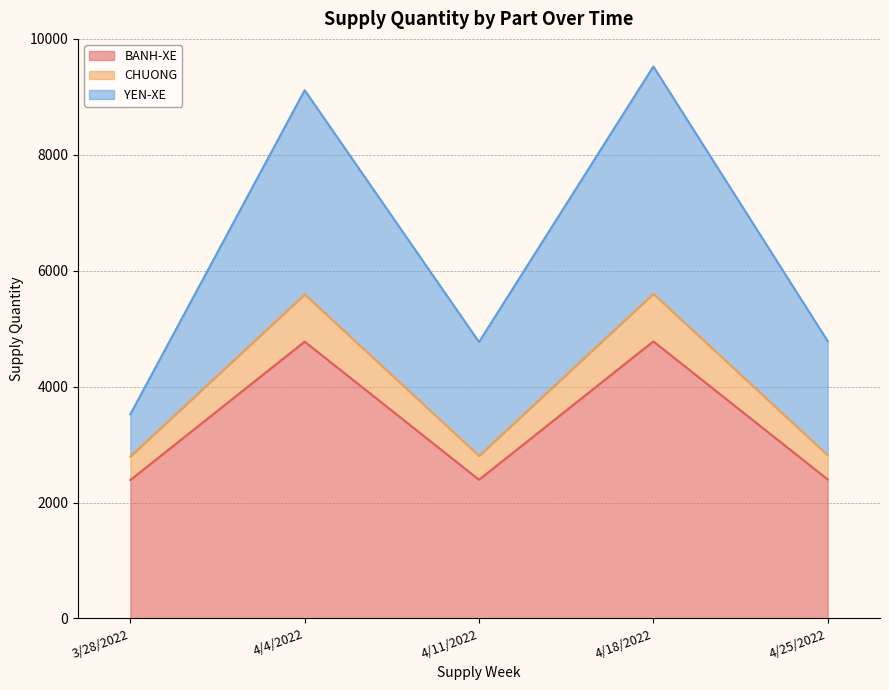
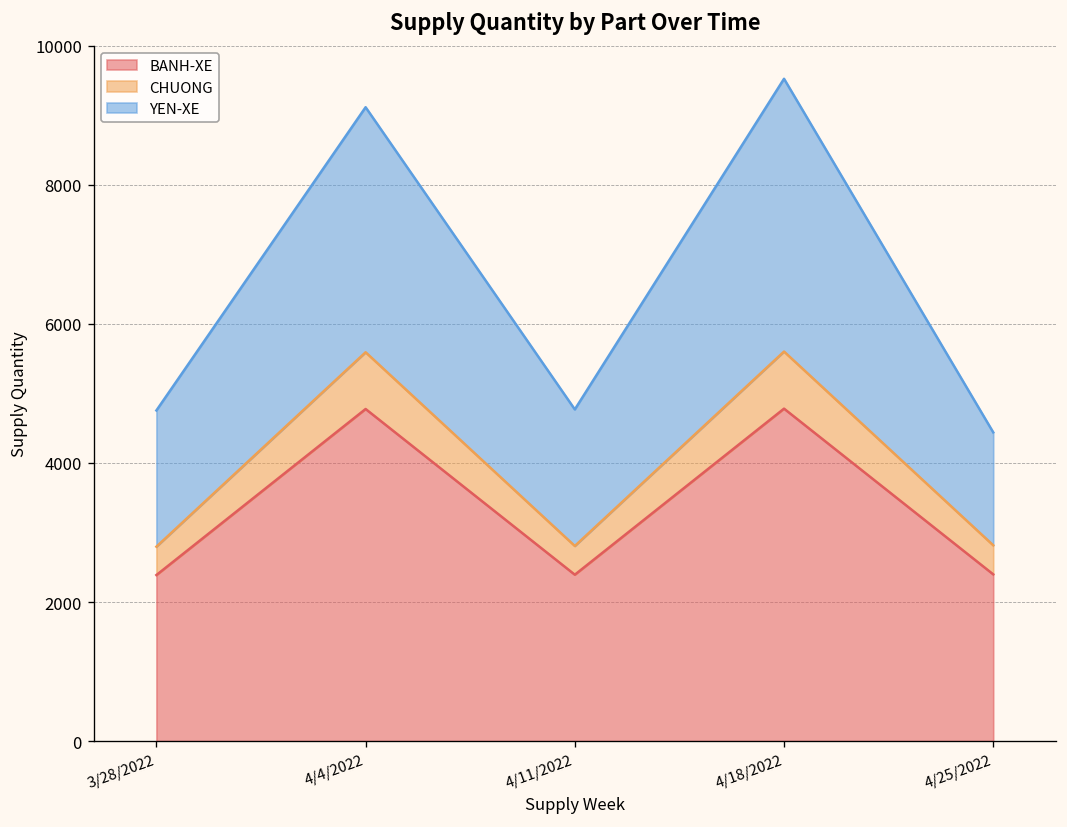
  {
    "YEN-XE": {
-     "3/28/2022": 700,
+     "3/28/2022": 2000,
      "4/4/2022": 3500,
      "4/11/2022": 2000,
      "4/18/2022": 3900,
-     "4/25/2022": 2000
+     "4/25/2022": 1600
    }
  }
